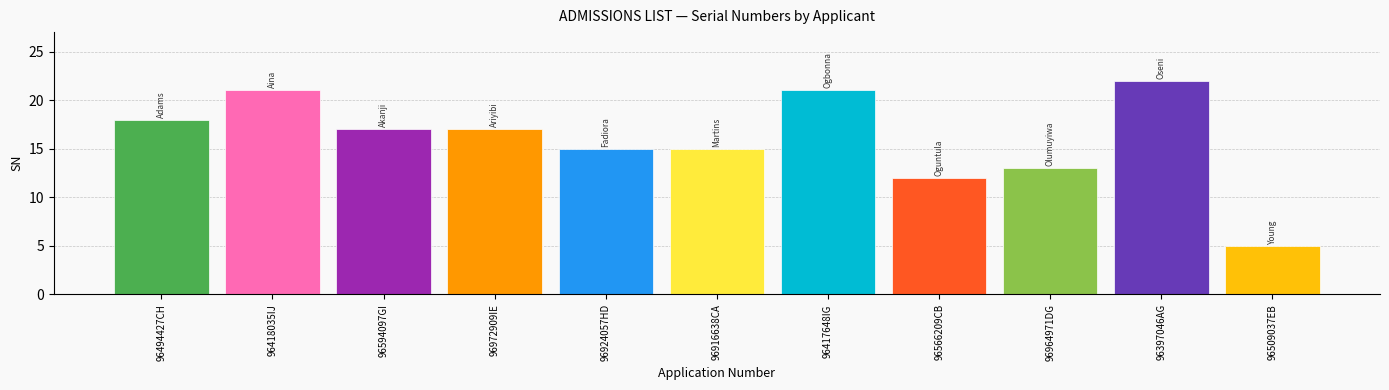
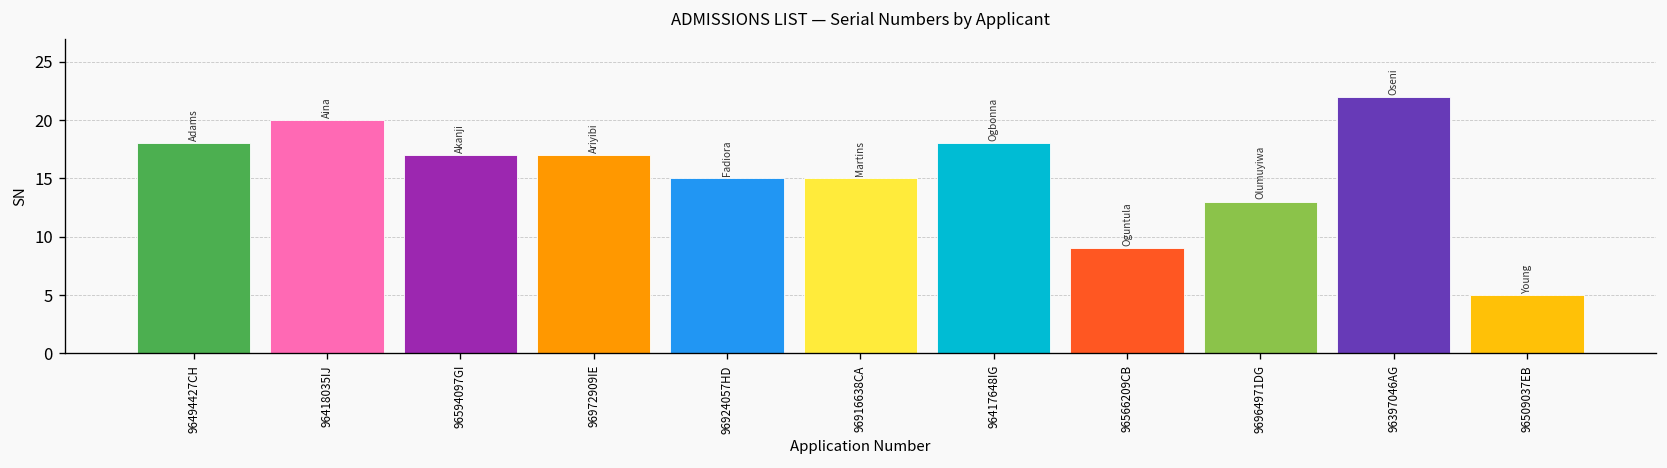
  {
    "96494427CH": 18,
-   "96418035IJ": 21,
+   "96418035IJ": 20,
    "96594097GI": 17,
    "96972909IE": 17,
    "96924057HD": 15,
    "96916638CA": 15,
-   "96417648IG": 21,
-   "96566209CB": 12,
+   "96417648IG": 18,
+   "96566209CB": 9,
    "96964971DG": 13,
    "96397046AG": 22,
    "96509037EB": 5
  }
